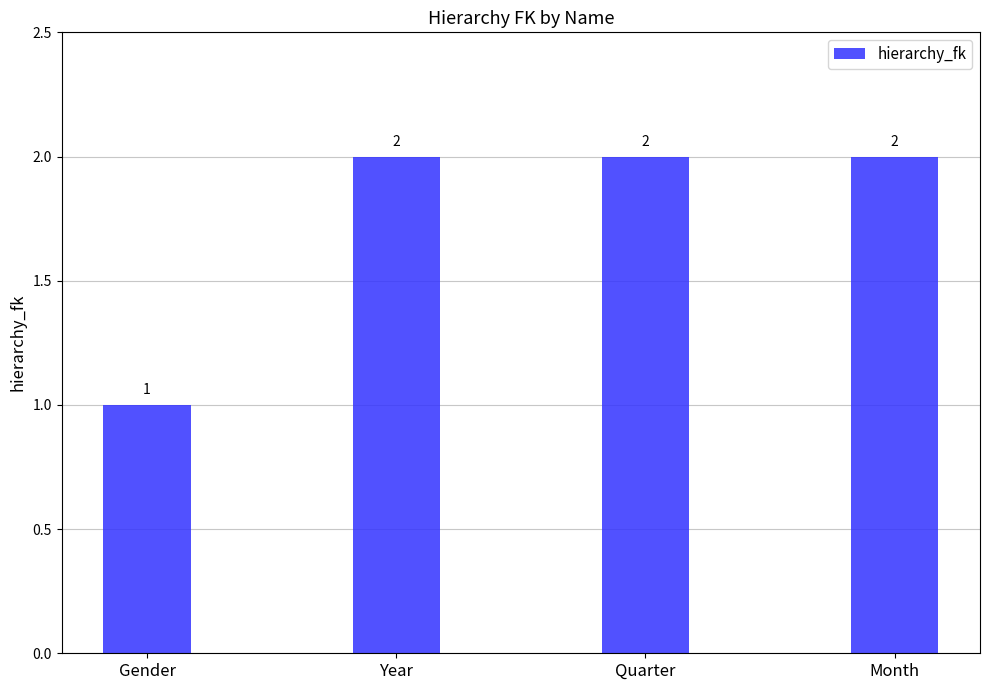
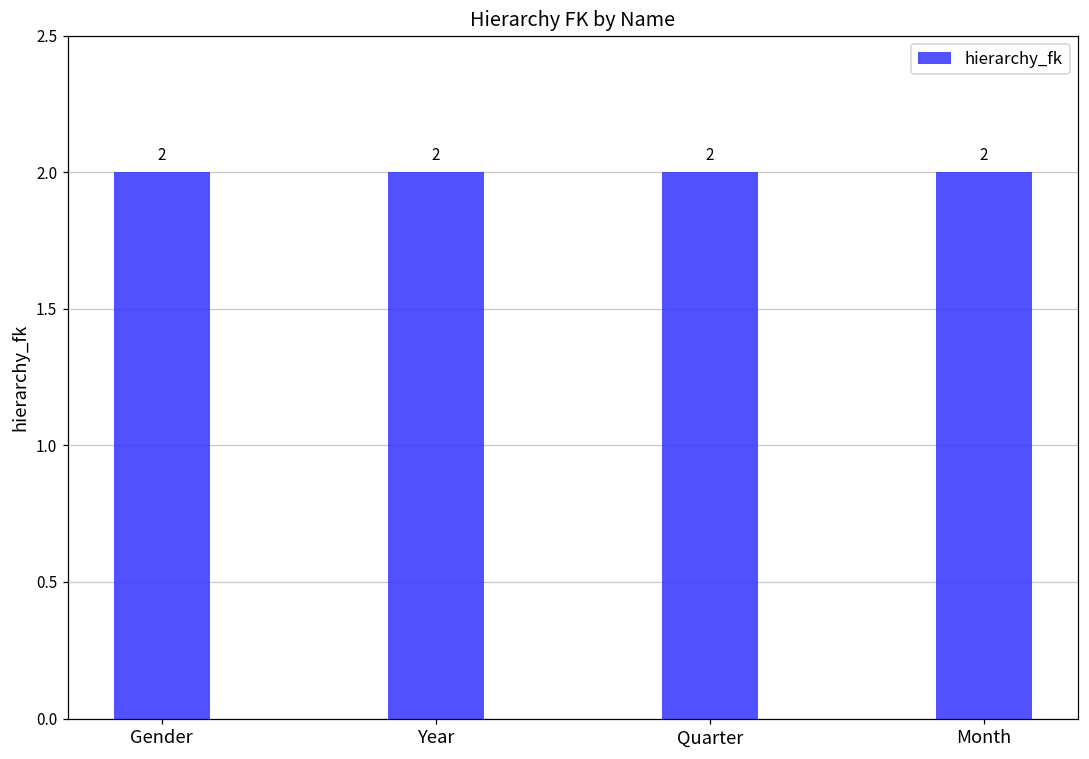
  {
-   "Gender": 1,
+   "Gender": 2,
    "Year": 2,
    "Quarter": 2,
    "Month": 2
  }
